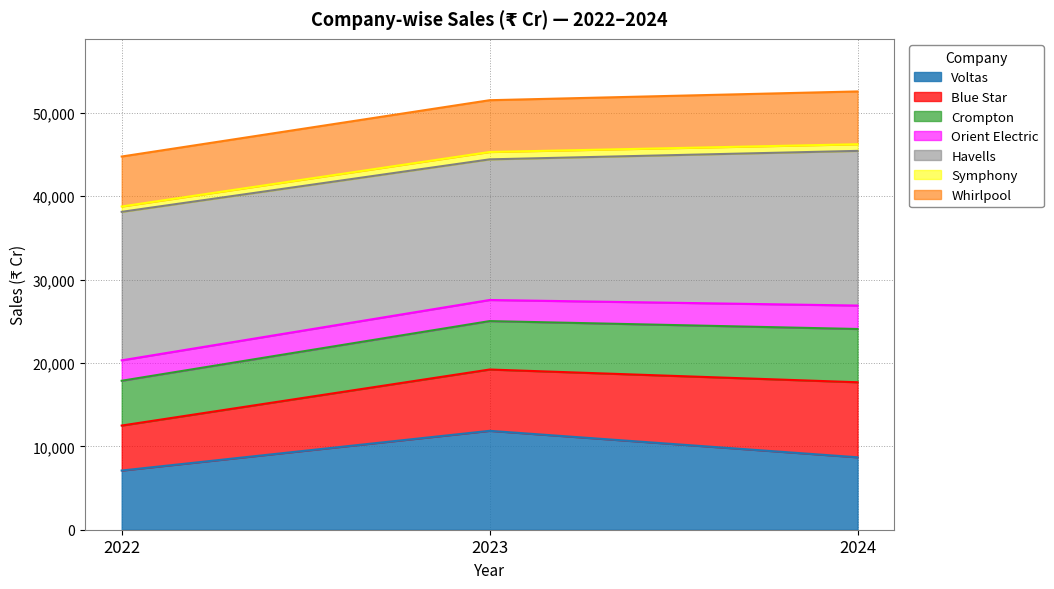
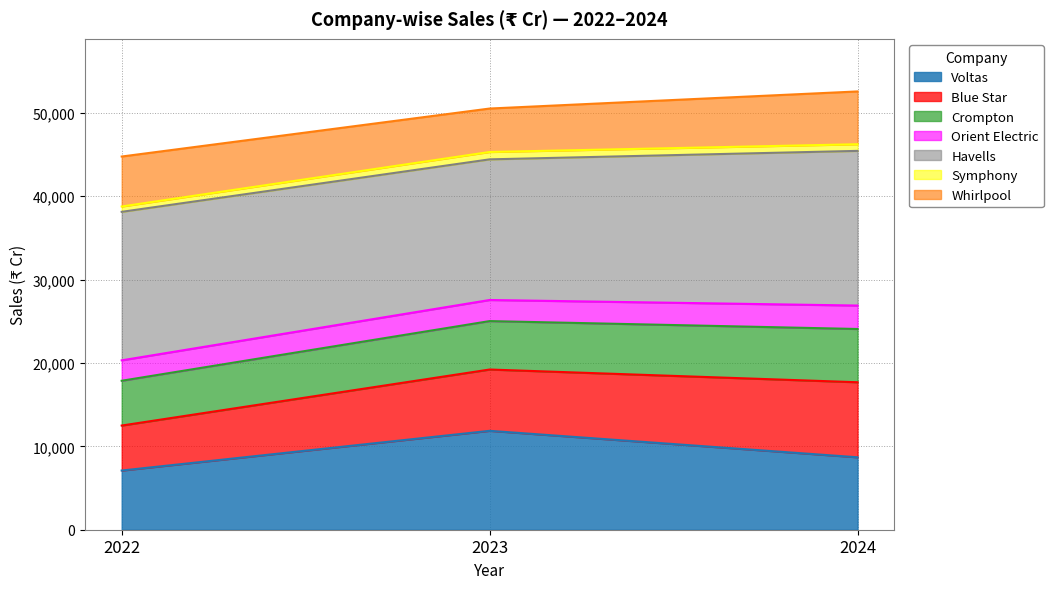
  {
    "Voltas": {
      "2022": "7,000",
      "2023": "12,000",
      "2024": "9,000"
    },
    "Blue Star": {
      "2022": "5,000",
      "2023": "7,000",
      "2024": "9,000"
    },
    "Crompton": {
      "2022": "5,000",
      "2023": "6,000",
      "2024": "6,000"
    },
    "Orient Electric": {
      "2022": "2,000",
      "2023": "3,000",
      "2024": "3,000"
    },
    "Havells": {
      "2022": "18,000",
      "2023": "17,000",
      "2024": "19,000"
    },
    "Symphony": {
      "2022": "1,000",
      "2023": "1,000",
      "2024": "1,000"
    },
    "Whirlpool": {
      "2022": "6,000",
-     "2023": "6,000",
+     "2023": "5,000",
      "2024": "6,000"
    }
  }
